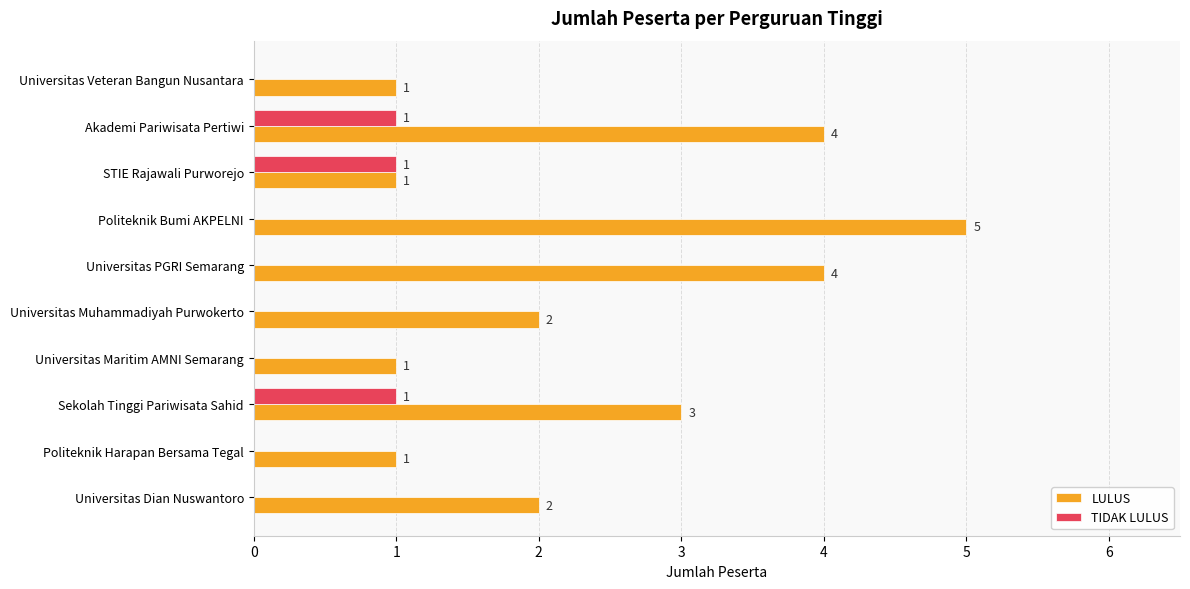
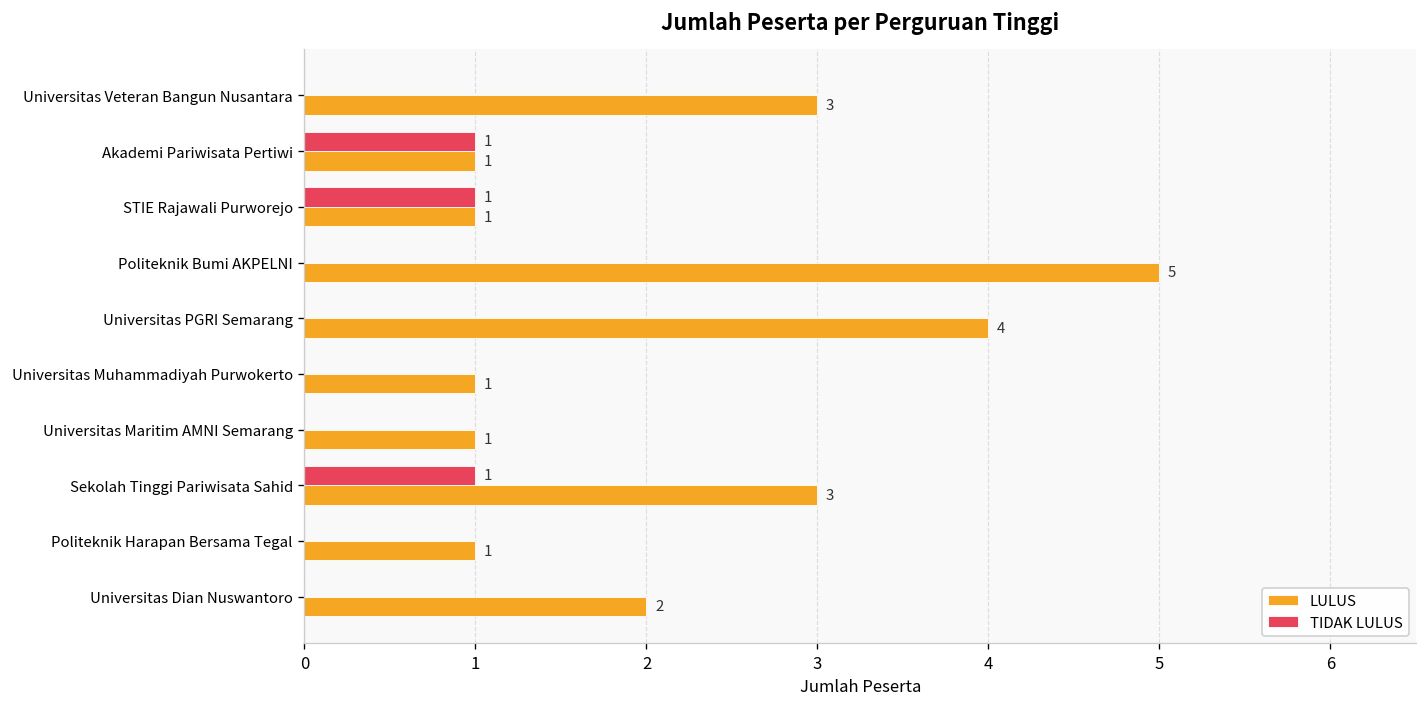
  {
    "LULUS": {
-     "Universitas Veteran Bangun Nusantara": 1,
-     "Akademi Pariwisata Pertiwi": 4,
+     "Universitas Veteran Bangun Nusantara": 3,
+     "Akademi Pariwisata Pertiwi": 1,
      "STIE Rajawali Purworejo": 1,
      "Politeknik Bumi AKPELNI": 5,
      "Universitas PGRI Semarang": 4,
-     "Universitas Muhammadiyah Purwokerto": 2,
+     "Universitas Muhammadiyah Purwokerto": 1,
      "Universitas Maritim AMNI Semarang": 1,
      "Sekolah Tinggi Pariwisata Sahid": 3,
      "Politeknik Harapan Bersama Tegal": 1,
      "Universitas Dian Nuswantoro": 2
    },
    "TIDAK LULUS": {
      "Akademi Pariwisata Pertiwi": 1,
      "STIE Rajawali Purworejo": 1,
      "Sekolah Tinggi Pariwisata Sahid": 1
    }
  }
